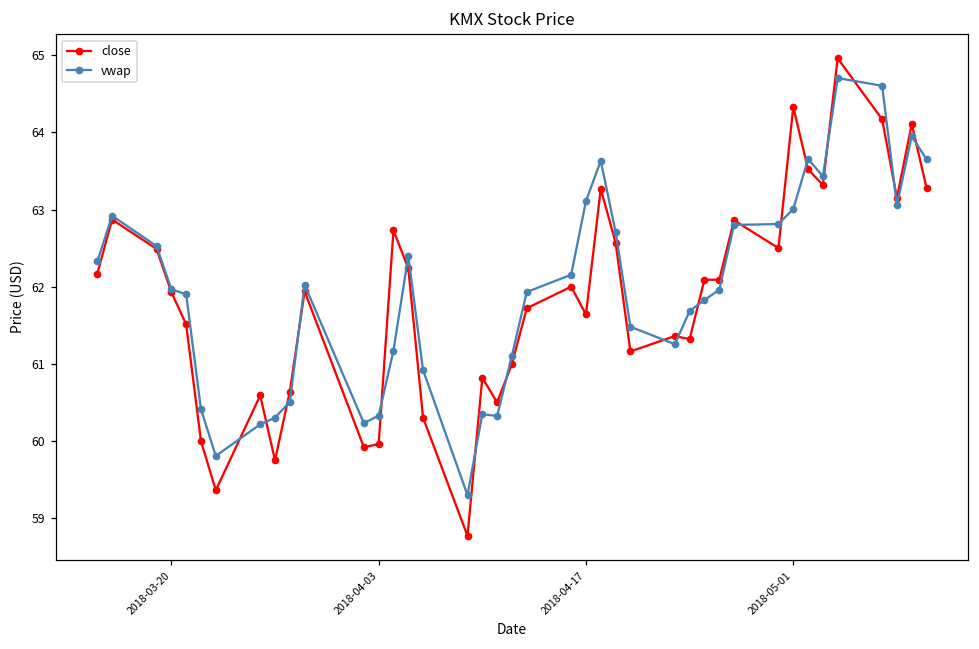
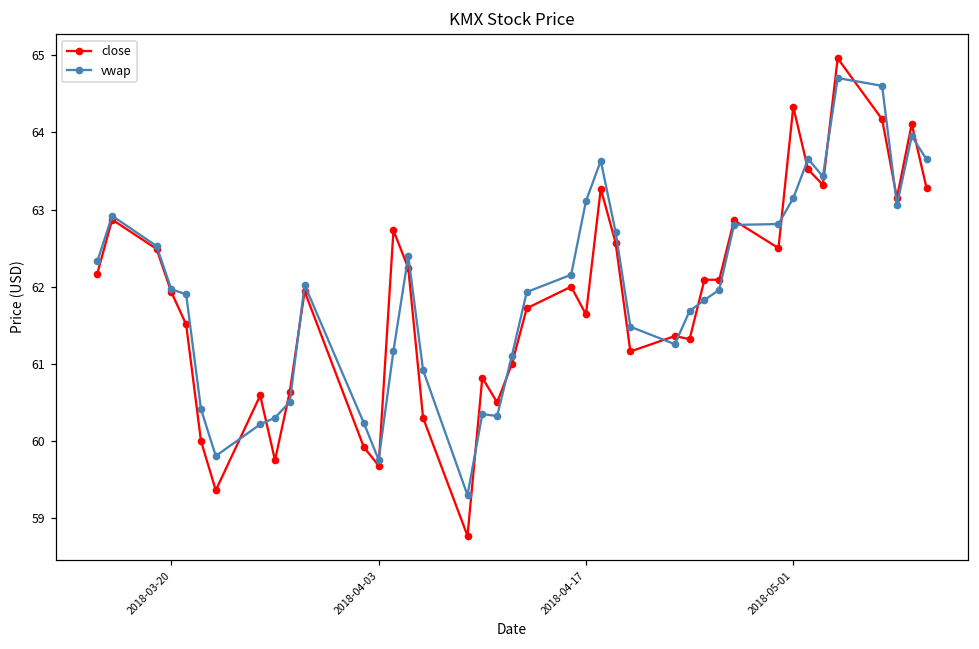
  {
    "close": {
-     "2018-04-03": 60.0,
+     "2018-04-03": 59.7,
      "2018-04-17": 61.6,
      "2018-05-01": 64.3
    },
    "vwap": {
-     "2018-04-03": 60.3,
+     "2018-04-03": 59.8,
      "2018-04-17": 63.1,
-     "2018-05-01": 63.0
+     "2018-05-01": 63.1
    }
  }
